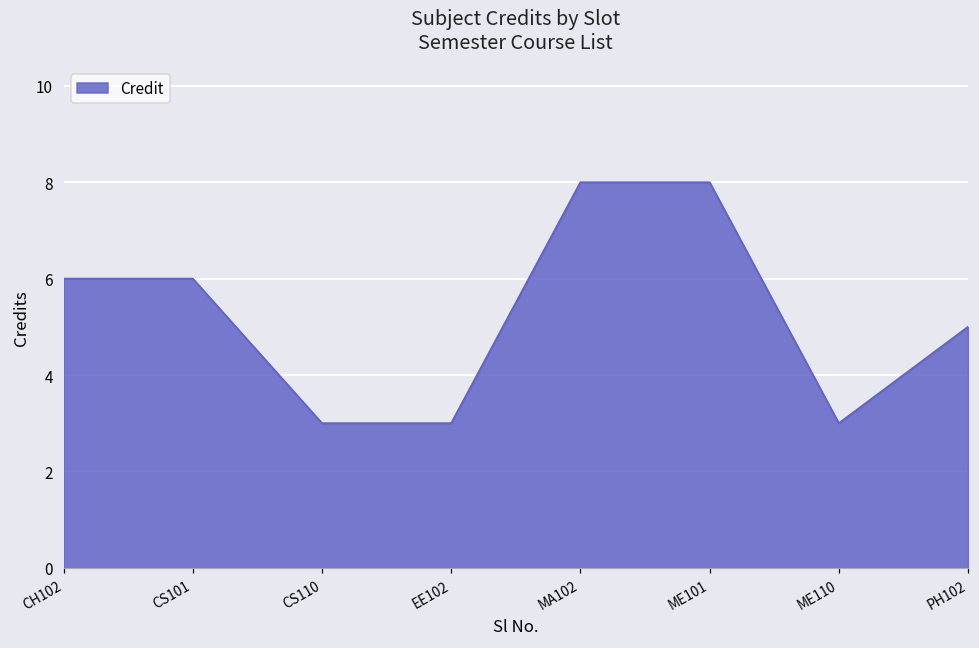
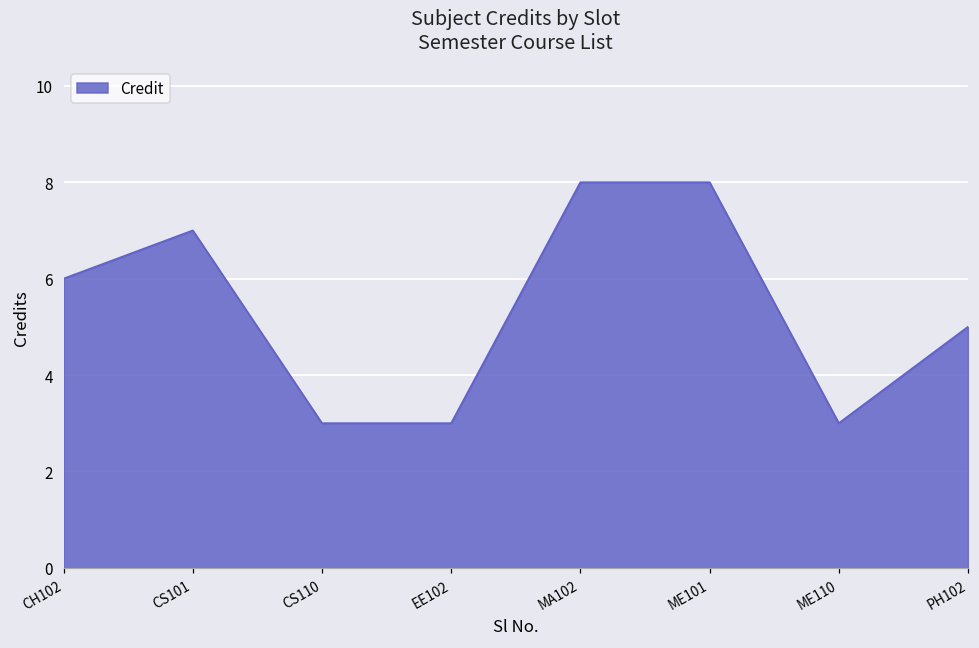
  {
    "CH102": 6,
-   "CS101": 6,
+   "CS101": 7,
    "CS110": 3,
    "EE102": 3,
    "MA102": 8,
    "ME101": 8,
    "ME110": 3,
    "PH102": 5
  }
